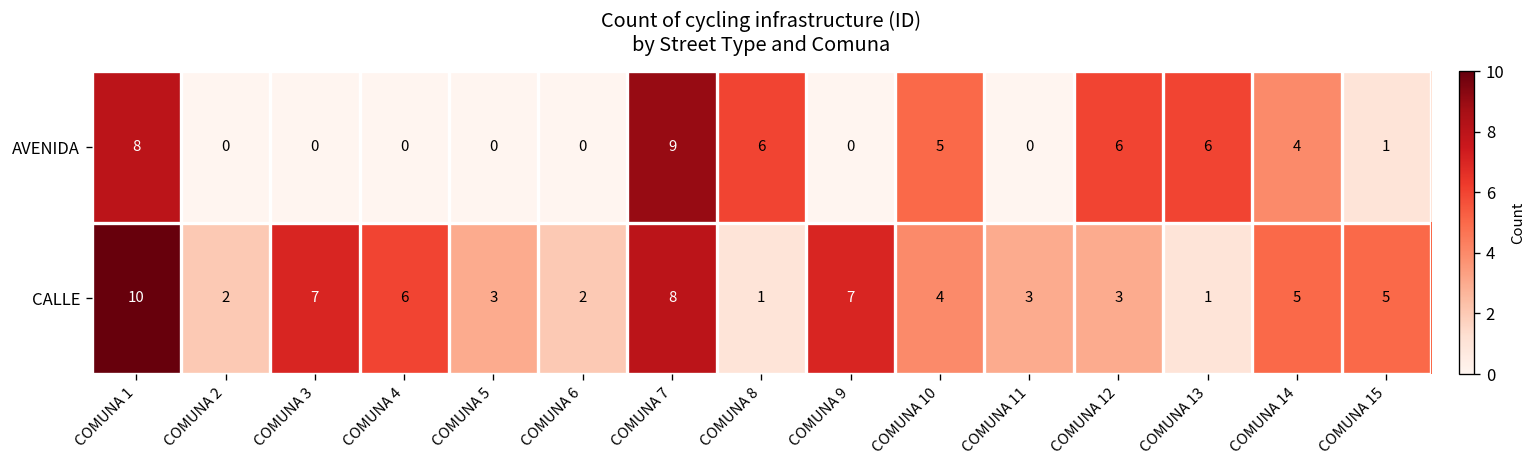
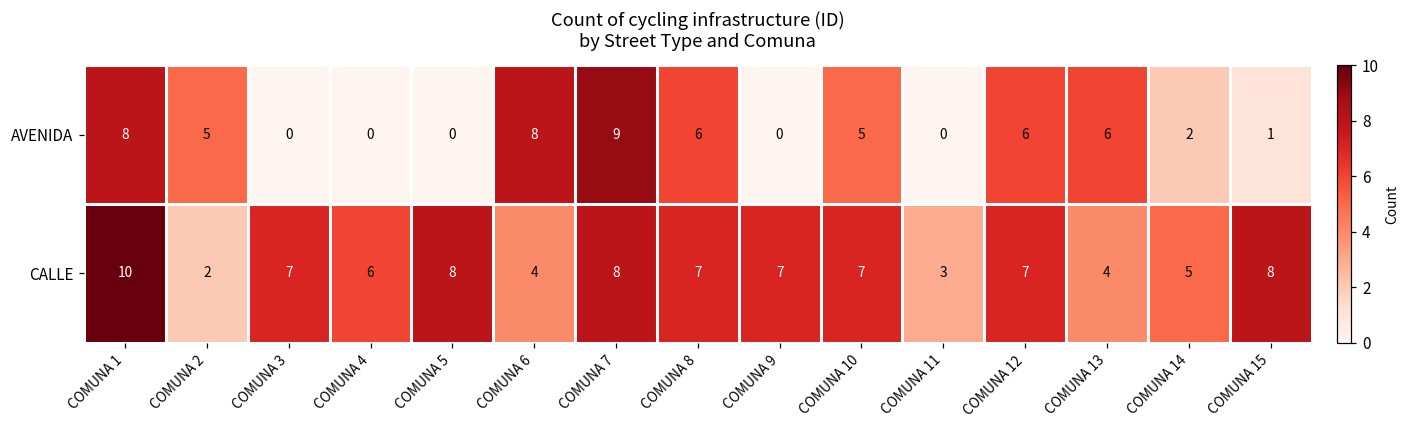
  {
    "AVENIDA": {
      "COMUNA 1": 8,
-     "COMUNA 2": 0,
+     "COMUNA 2": 5,
      "COMUNA 3": 0,
      "COMUNA 4": 0,
      "COMUNA 5": 0,
-     "COMUNA 6": 0,
+     "COMUNA 6": 8,
      "COMUNA 7": 9,
      "COMUNA 8": 6,
      "COMUNA 9": 0,
      "COMUNA 10": 5,
      "COMUNA 11": 0,
      "COMUNA 12": 6,
      "COMUNA 13": 6,
-     "COMUNA 14": 4,
+     "COMUNA 14": 2,
      "COMUNA 15": 1
    },
    "CALLE": {
      "COMUNA 1": 10,
      "COMUNA 2": 2,
      "COMUNA 3": 7,
      "COMUNA 4": 6,
-     "COMUNA 5": 3,
-     "COMUNA 6": 2,
+     "COMUNA 5": 8,
+     "COMUNA 6": 4,
      "COMUNA 7": 8,
-     "COMUNA 8": 1,
+     "COMUNA 8": 7,
      "COMUNA 9": 7,
-     "COMUNA 10": 4,
+     "COMUNA 10": 7,
      "COMUNA 11": 3,
-     "COMUNA 12": 3,
-     "COMUNA 13": 1,
+     "COMUNA 12": 7,
+     "COMUNA 13": 4,
      "COMUNA 14": 5,
-     "COMUNA 15": 5
+     "COMUNA 15": 8
    }
  }
